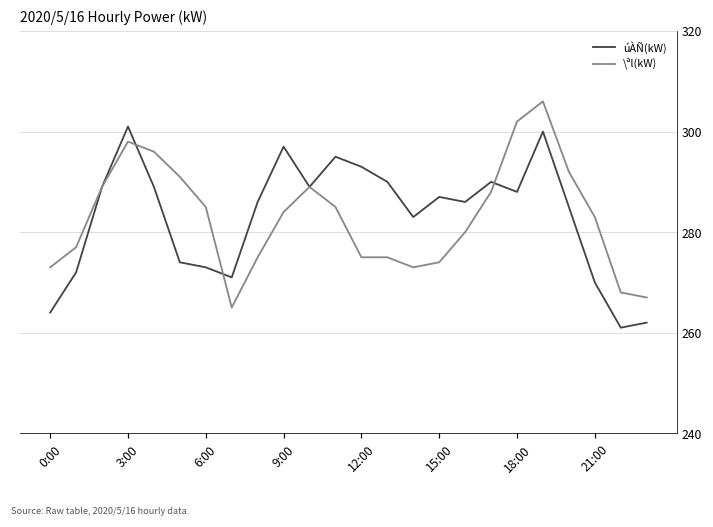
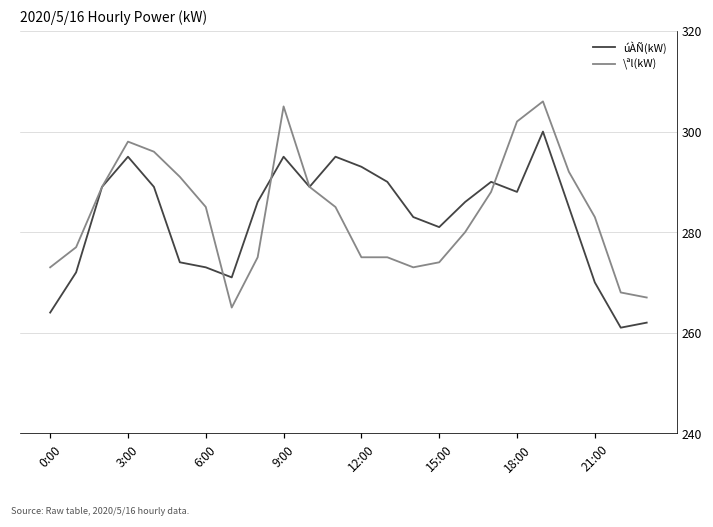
  {
    "úÀÑ(kW)": {
      "0:00": 264,
-     "3:00": 301,
+     "3:00": 295,
      "6:00": 273,
-     "9:00": 297,
+     "9:00": 295,
      "12:00": 293,
-     "15:00": 287,
+     "15:00": 281,
      "18:00": 288,
      "21:00": 270
    },
    "\\ªl(kW)": {
      "0:00": 273,
      "3:00": 298,
      "6:00": 285,
-     "9:00": 284,
+     "9:00": 305,
      "12:00": 275,
      "15:00": 274,
      "18:00": 302,
      "21:00": 283
    }
  }
